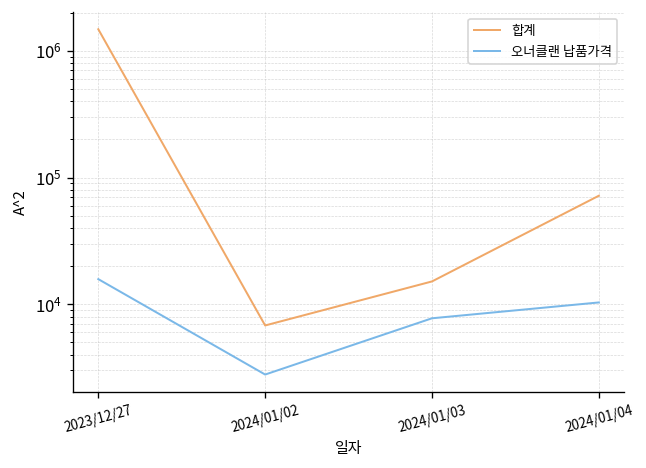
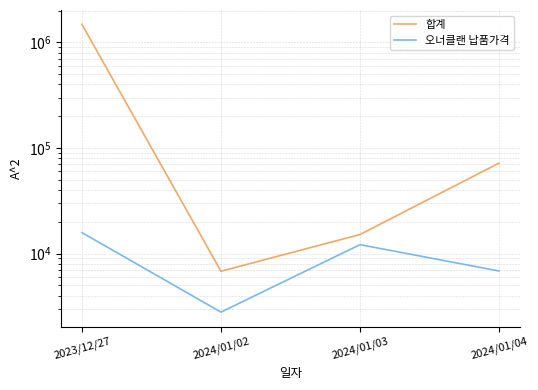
  {
    "합계": {
      "2023/12/27": 1500000,
      "2024/01/02": 7000,
      "2024/01/03": 15000,
      "2024/01/04": 70000
    },
    "오너클랜 납품가격": {
      "2023/12/27": 16000,
      "2024/01/02": 2800,
-     "2024/01/03": 8000,
-     "2024/01/04": 10000
+     "2024/01/03": 12000,
+     "2024/01/04": 7000
    }
  }
